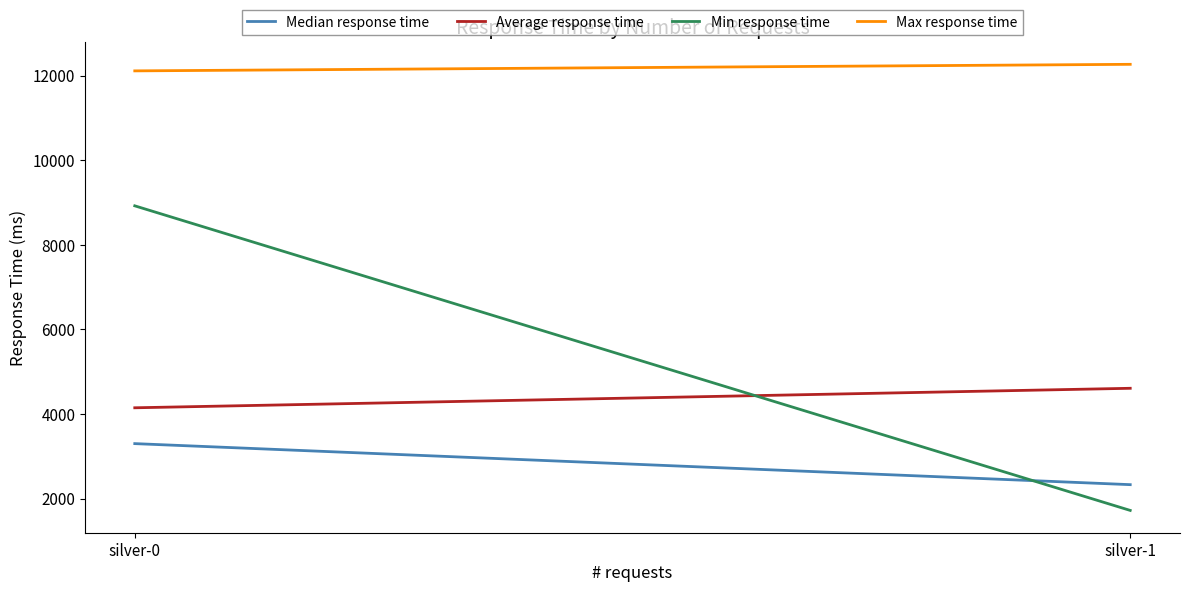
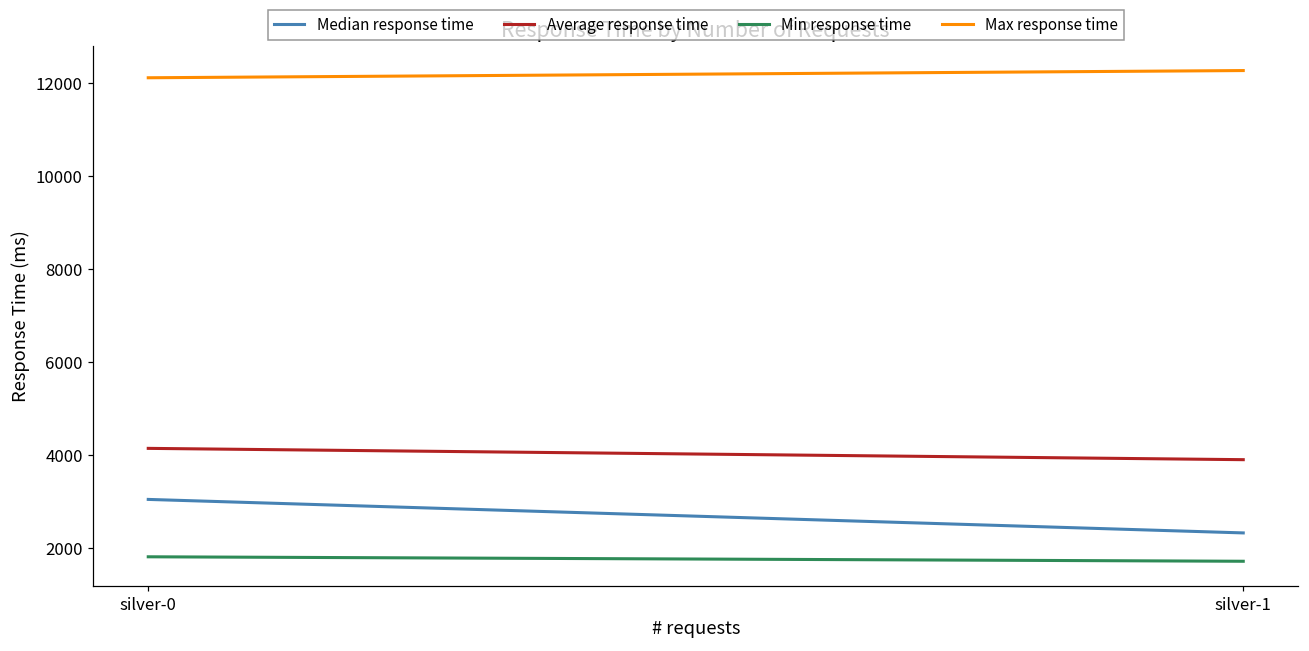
  {
    "Median response time": {
-     "silver-0": 3300,
+     "silver-0": 3100,
      "silver-1": 2300
    },
    "Average response time": {
      "silver-0": 4100,
-     "silver-1": 4600
+     "silver-1": 3900
    },
    "Min response time": {
-     "silver-0": 8900,
+     "silver-0": 1800,
      "silver-1": 1700
    },
    "Max response time": {
      "silver-0": 12100,
      "silver-1": 12300
    }
  }
